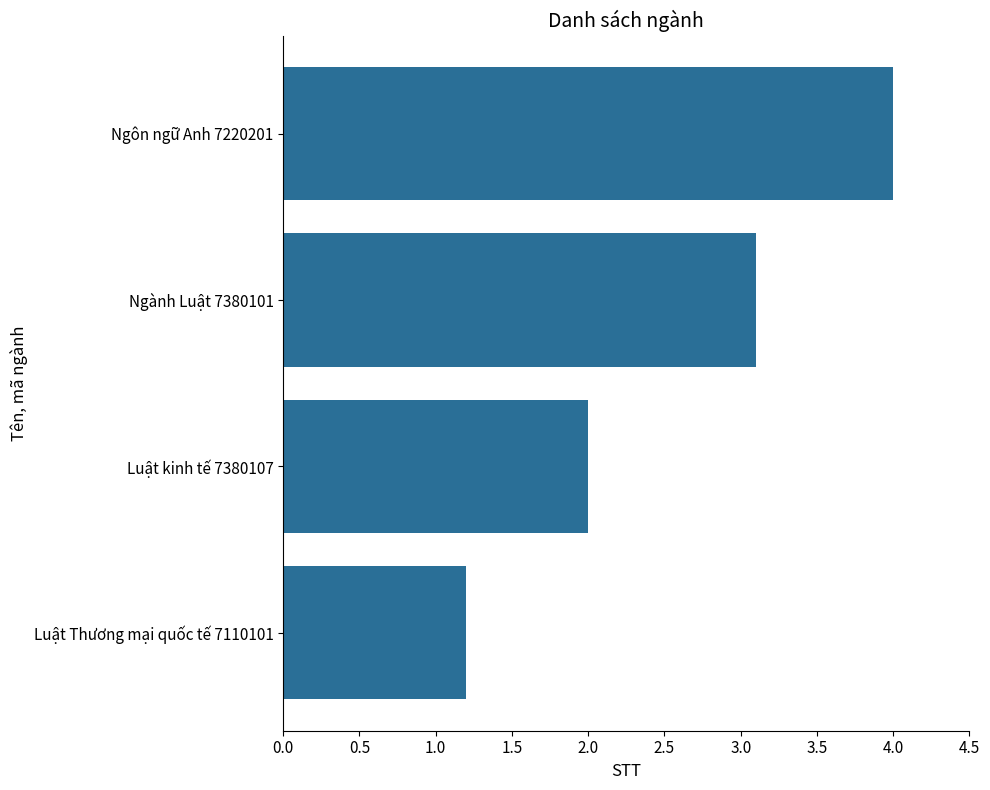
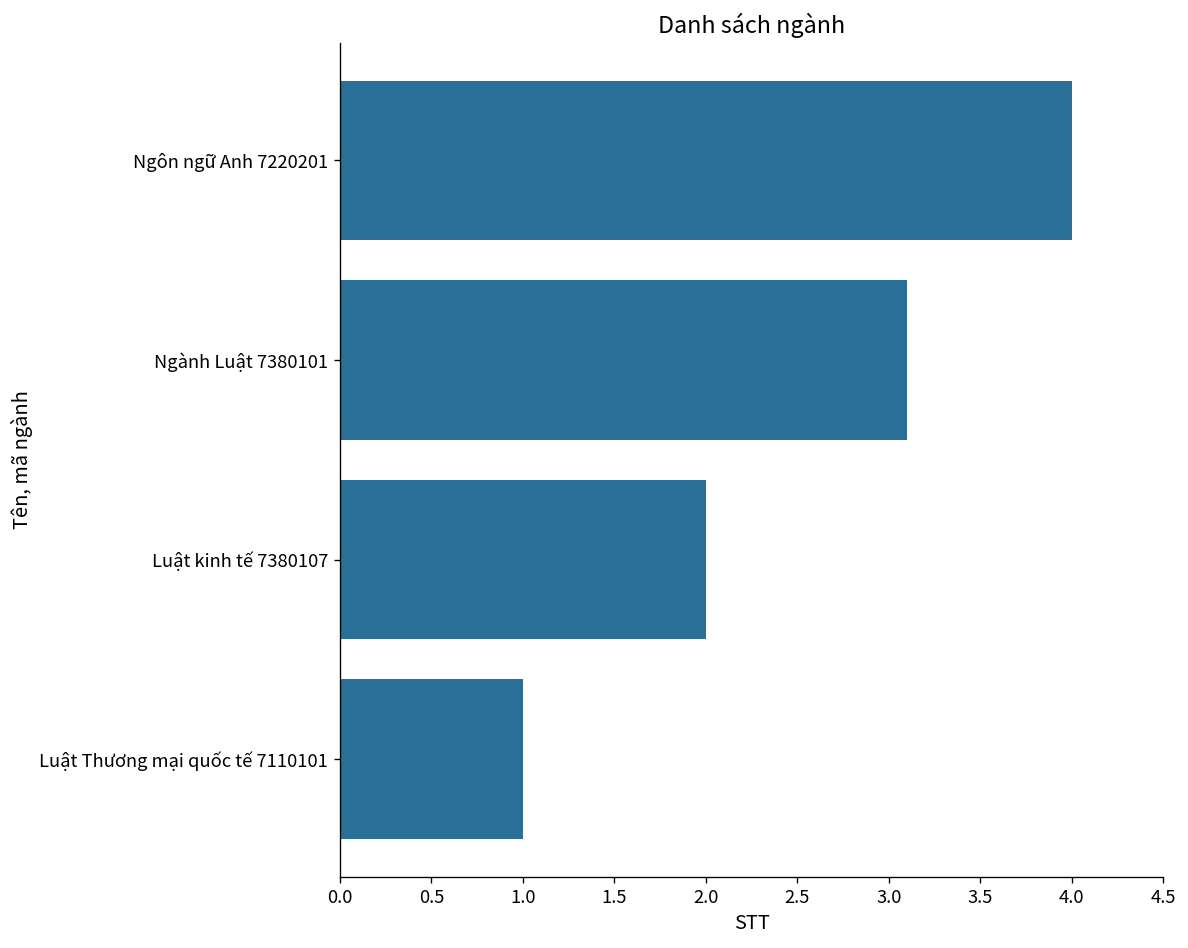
  {
    "Ngôn ngữ Anh 7220201": 4.0,
    "Ngành Luật 7380101": 3.1,
    "Luật kinh tế 7380107": 2.0,
-   "Luật Thương mại quốc tế 7110101": 1.2
+   "Luật Thương mại quốc tế 7110101": 1.0
  }
